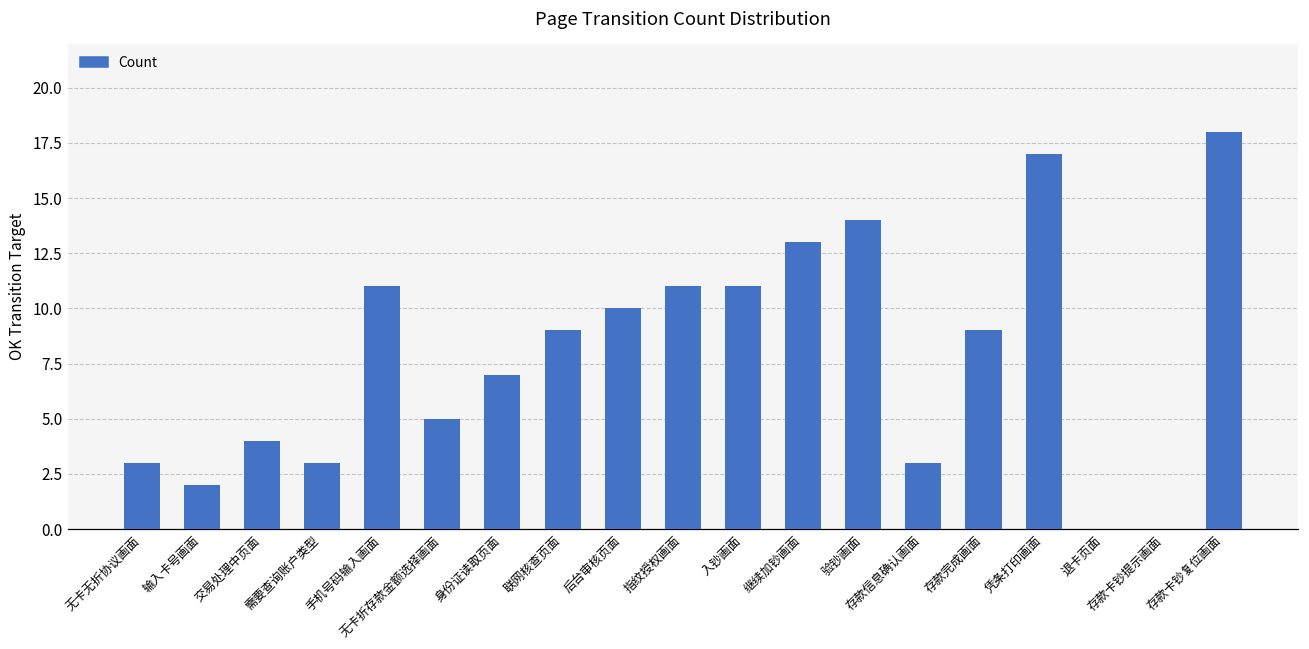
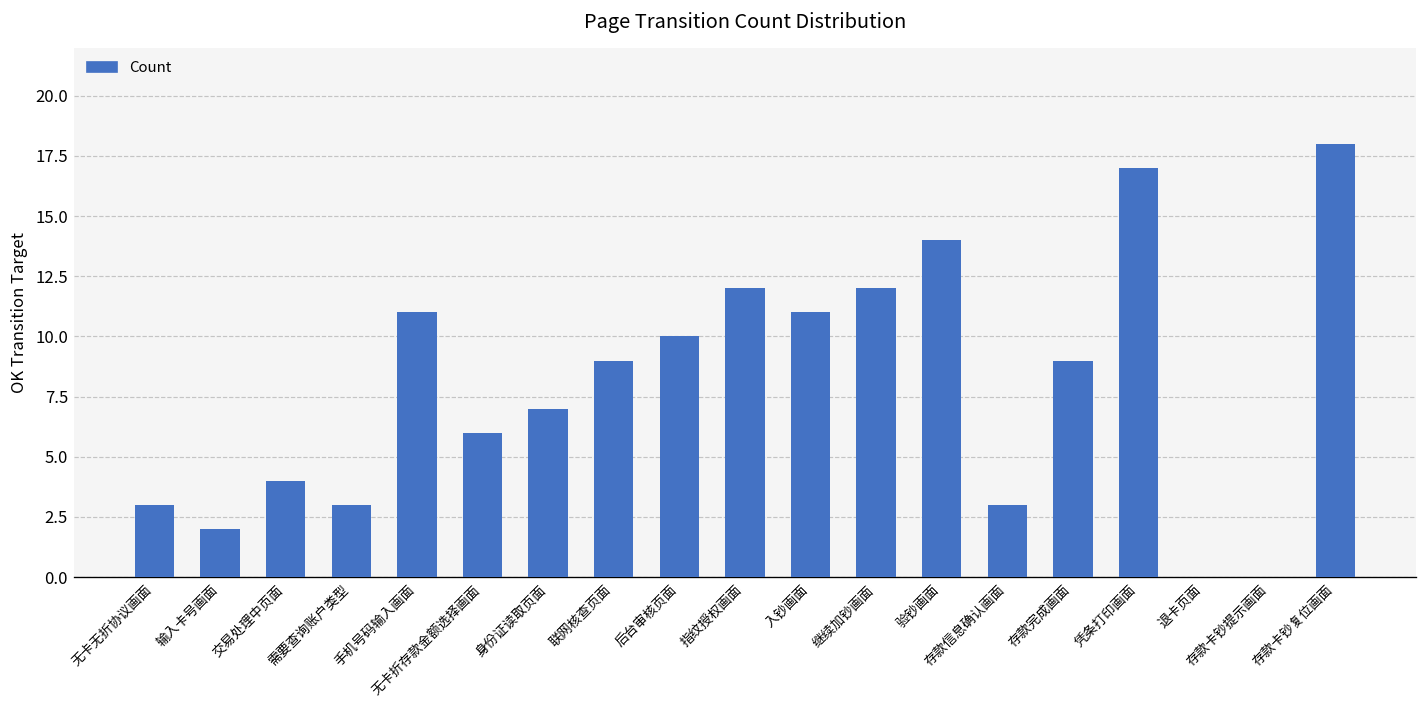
  {
    "无卡无折协议画面": 3,
    "输入卡号画面": 2,
    "交易处理中页面": 4,
    "需要查询账户类型": 3,
    "手机号码输入画面": 11,
-   "无卡折存款金额选择画面": 5,
+   "无卡折存款金额选择画面": 6,
    "身份证读取页面": 7,
    "联网核查页面": 9,
    "后台审核页面": 10,
-   "指纹授权画面": 11,
+   "指纹授权画面": 12,
    "入钞画面": 11,
-   "继续加钞画面": 13,
+   "继续加钞画面": 12,
    "验钞画面": 14,
    "存款信息确认画面": 3,
    "存款完成画面": 9,
    "凭条打印画面": 17,
    "退卡页面": 0,
    "存款卡钞提示画面": 0,
    "存款卡钞复位画面": 18
  }
